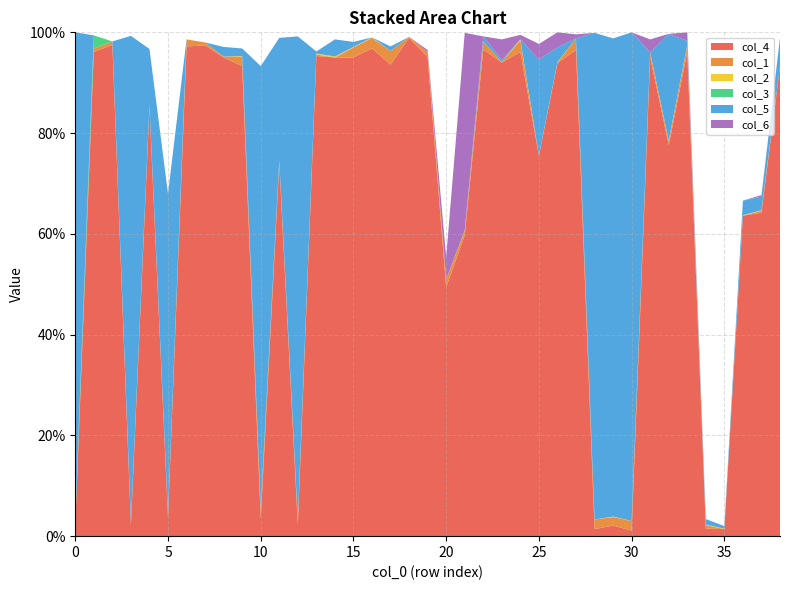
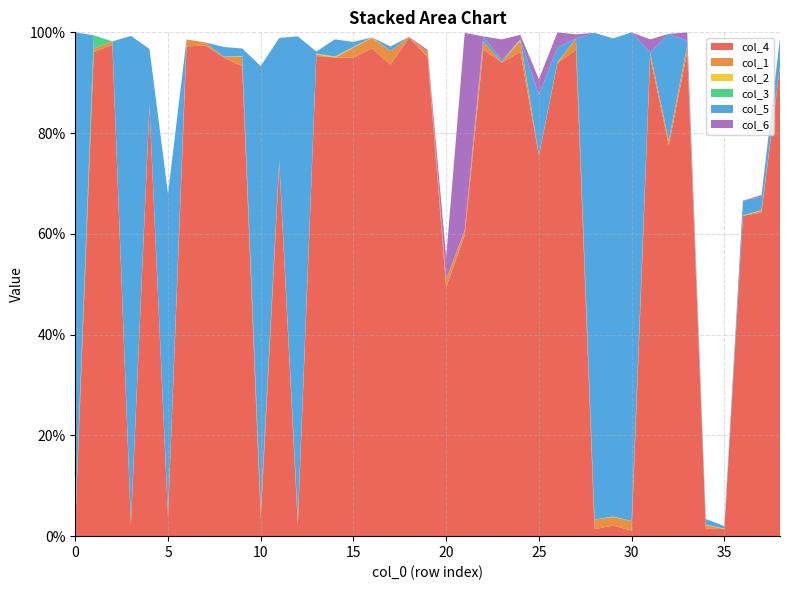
  {
    "col_3": {
      "0": "1%"
    },
    "col_5": {
-     "25": "19%"
+     "25": "12%"
    },
    "col_6": {
      "20": "4%",
      "25": "3%"
    }
  }
